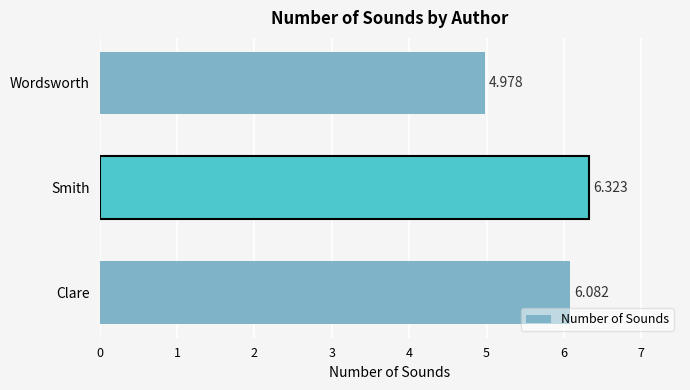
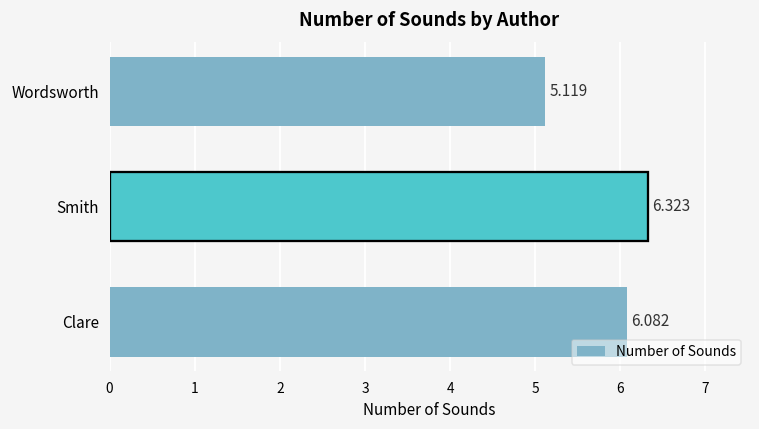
  {
-   "Wordsworth": 4.978,
+   "Wordsworth": 5.119,
    "Smith": 6.323,
    "Clare": 6.082
  }
